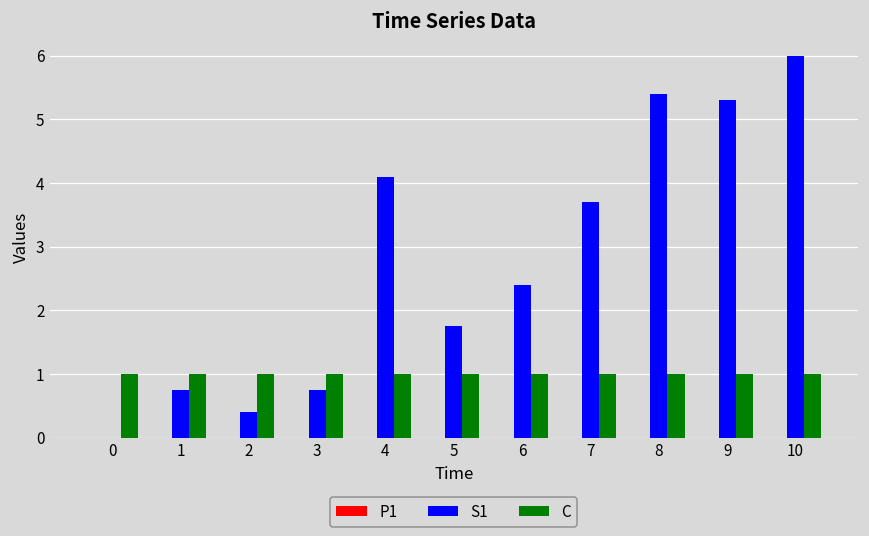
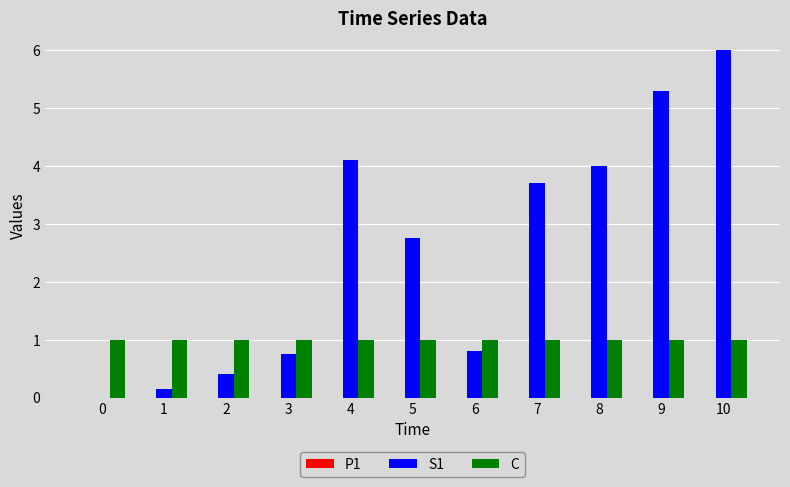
  {
    "P1": {
      "0": 0.0,
      "1": 0.0,
      "2": 0.0,
      "3": 0.0,
      "4": 0.0,
      "5": 0.0,
      "6": 0.0,
      "7": 0.0,
      "8": 0.0,
      "9": 0.0,
      "10": 0.0
    },
    "S1": {
      "0": 0.0,
-     "1": 0.8,
+     "1": 0.2,
      "2": 0.4,
      "3": 0.8,
      "4": 4.1,
-     "5": 1.8,
-     "6": 2.4,
+     "5": 2.8,
+     "6": 0.8,
      "7": 3.7,
-     "8": 5.4,
+     "8": 4.0,
      "9": 5.3,
      "10": 6.0
    },
    "C": {
      "0": 1.0,
      "1": 1.0,
      "2": 1.0,
      "3": 1.0,
      "4": 1.0,
      "5": 1.0,
      "6": 1.0,
      "7": 1.0,
      "8": 1.0,
      "9": 1.0,
      "10": 1.0
    }
  }
